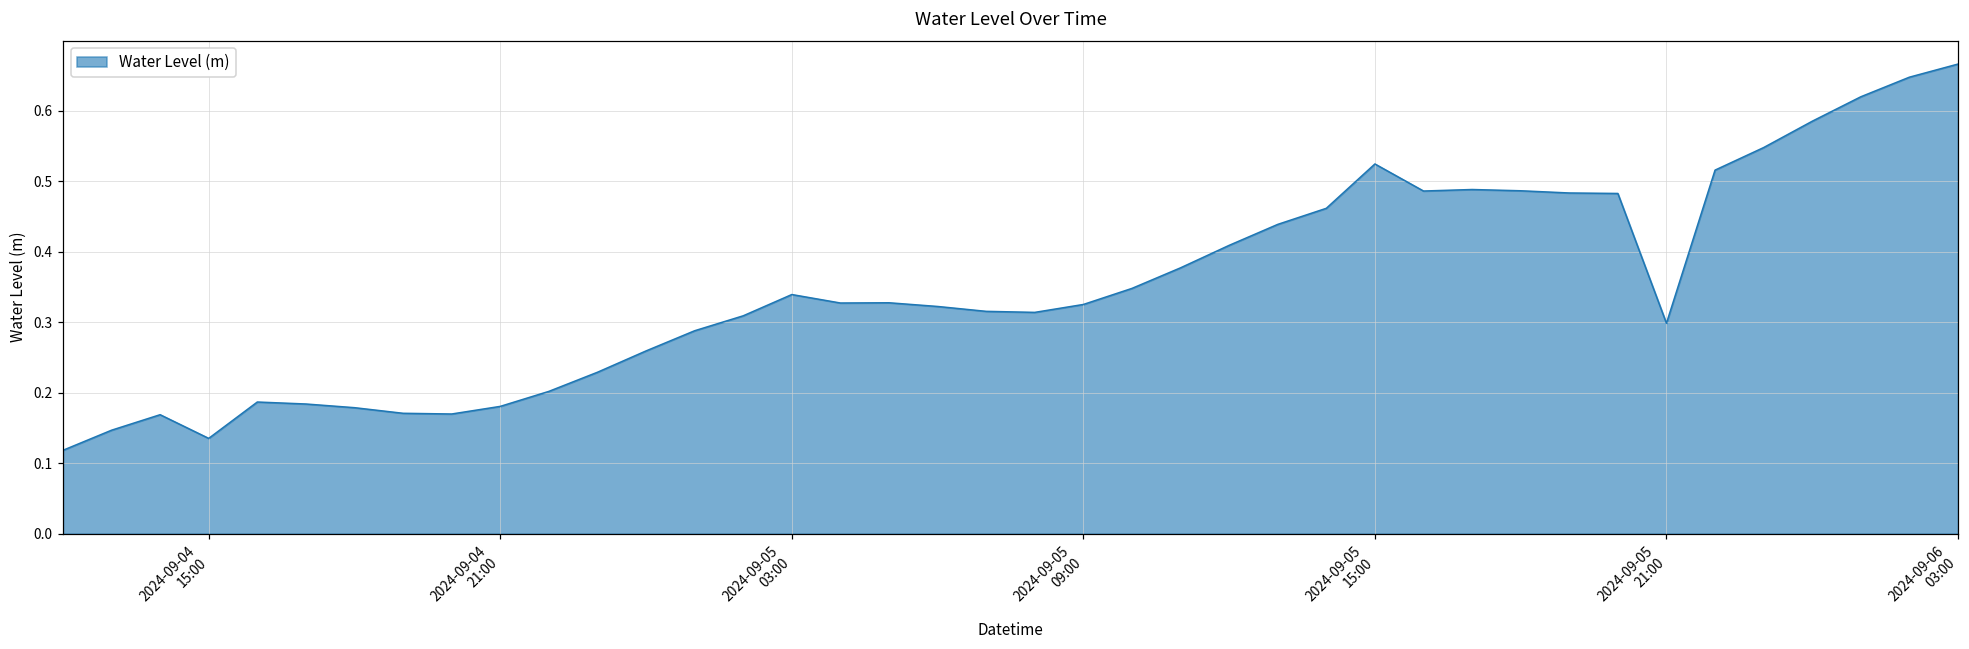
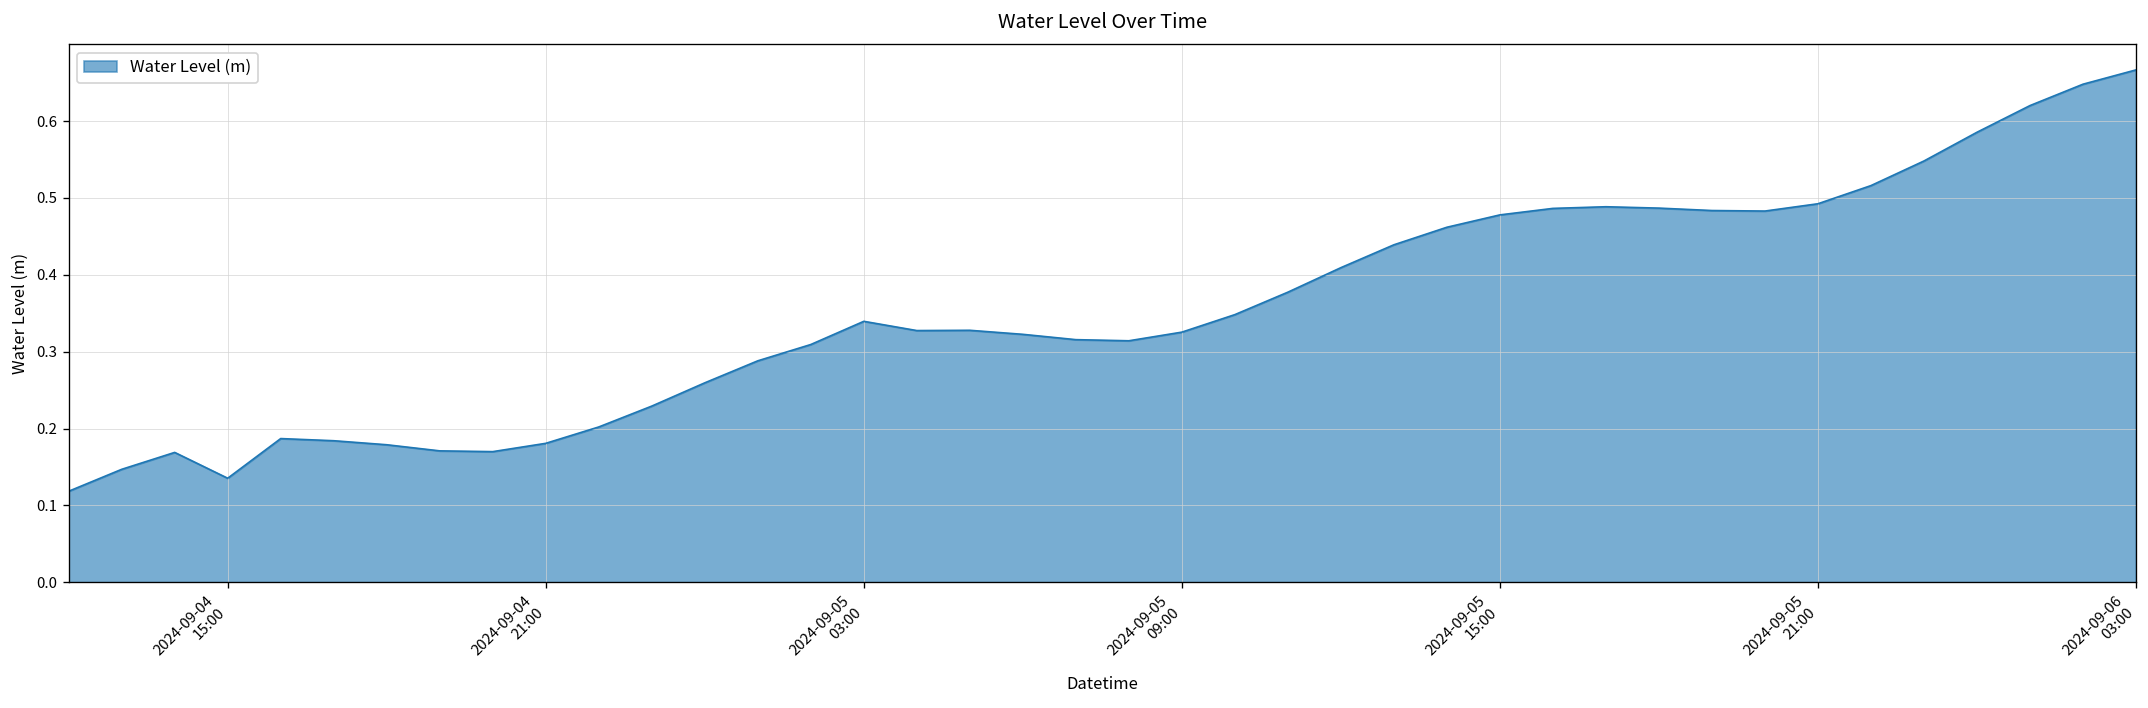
  {
    "2024-09-04 15:00": 0.14,
    "2024-09-04 21:00": 0.18,
    "2024-09-05 03:00": 0.34,
    "2024-09-05 09:00": 0.33,
-   "2024-09-05 15:00": 0.52,
-   "2024-09-05 21:00": 0.30,
+   "2024-09-05 15:00": 0.48,
+   "2024-09-05 21:00": 0.49,
    "2024-09-06 03:00": 0.67
  }
